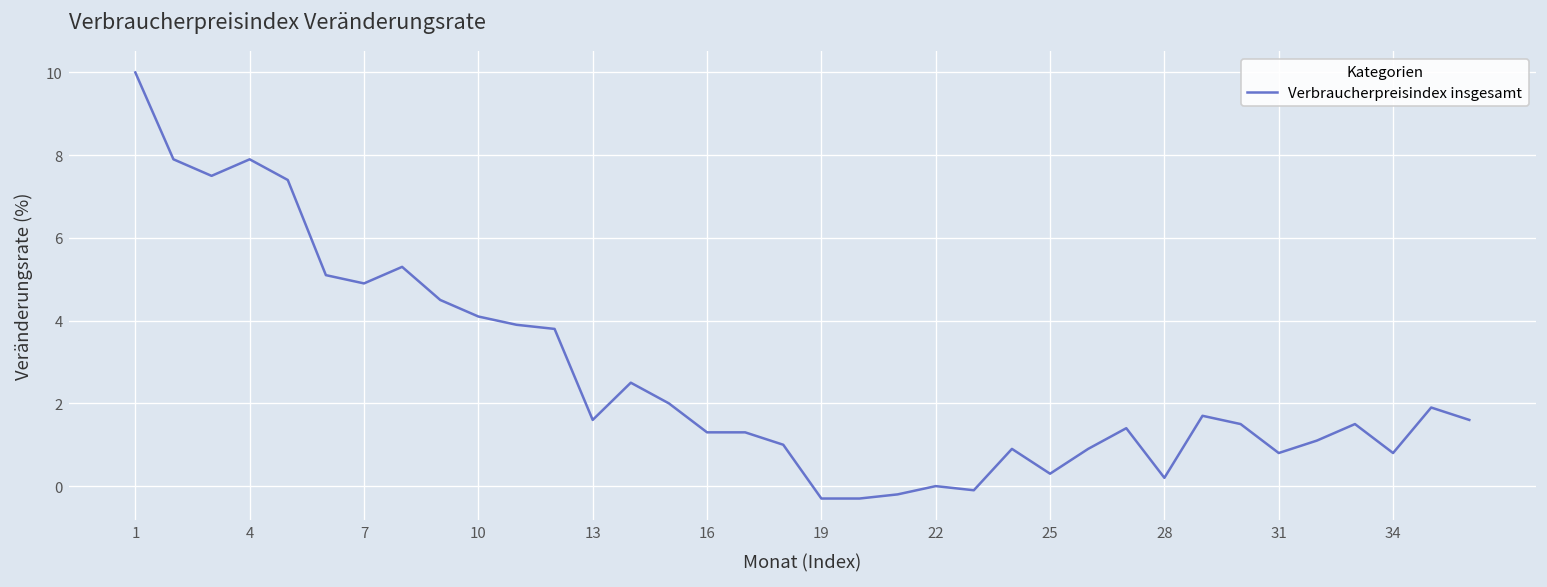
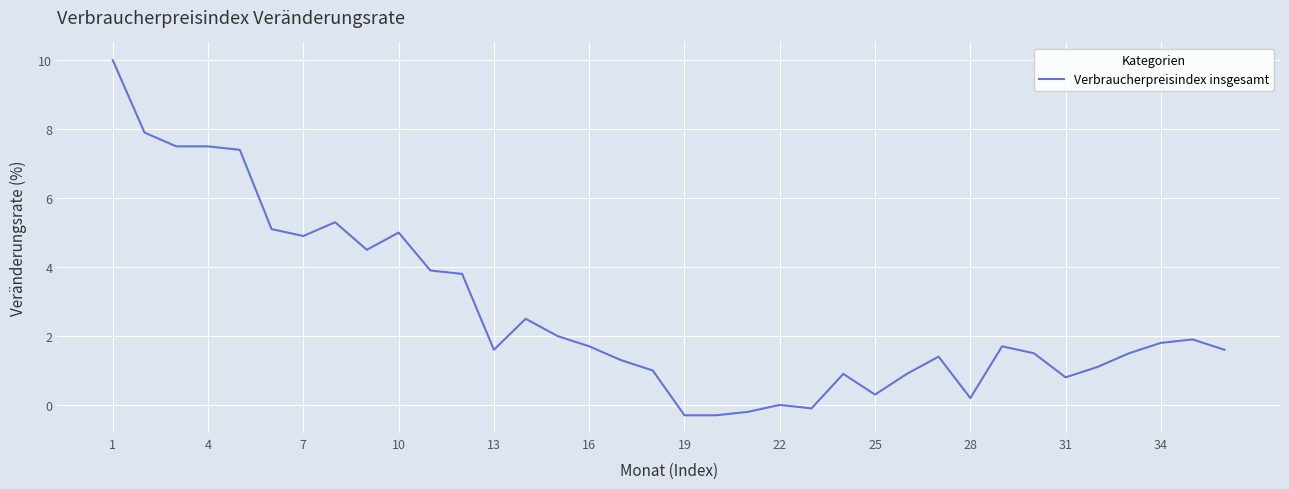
  {
    "1": 10.0,
-   "4": 7.9,
+   "4": 7.5,
    "7": 4.9,
-   "10": 4.1,
+   "10": 5.0,
    "13": 1.6,
-   "16": 1.3,
+   "16": 1.7,
    "19": -0.3,
    "22": 0.0,
    "25": 0.3,
    "28": 0.2,
    "31": 0.8,
-   "34": 0.8
+   "34": 1.8
  }
